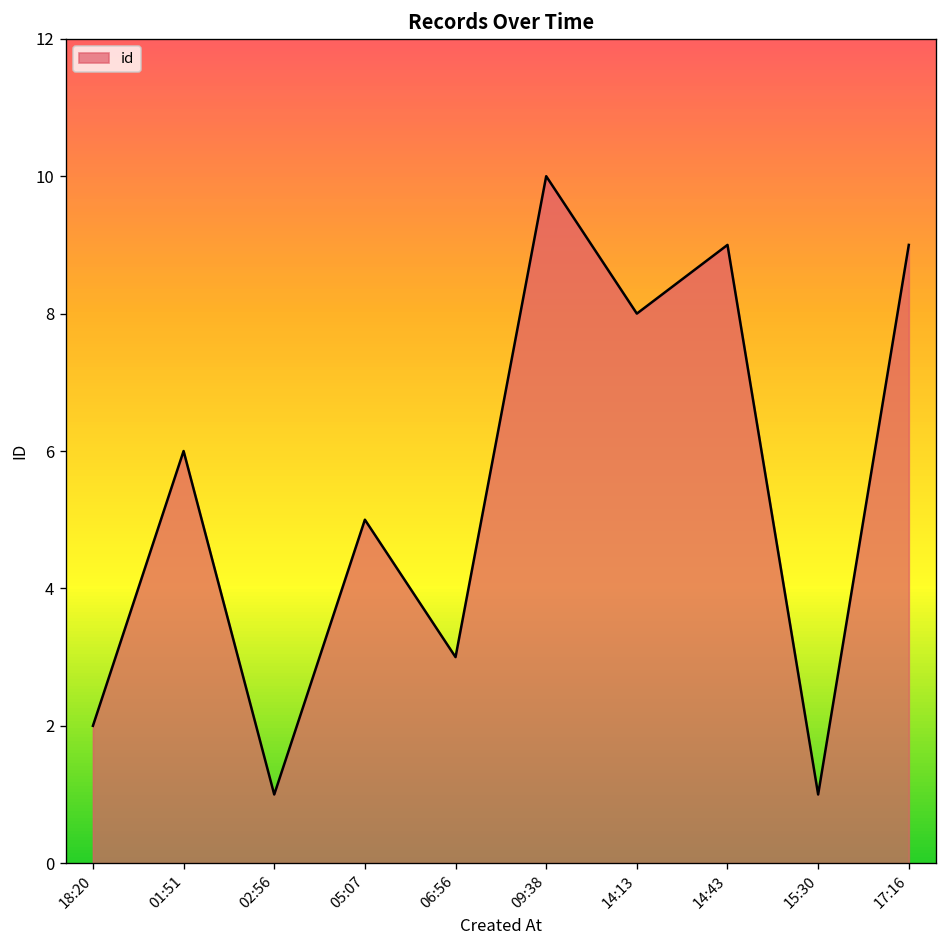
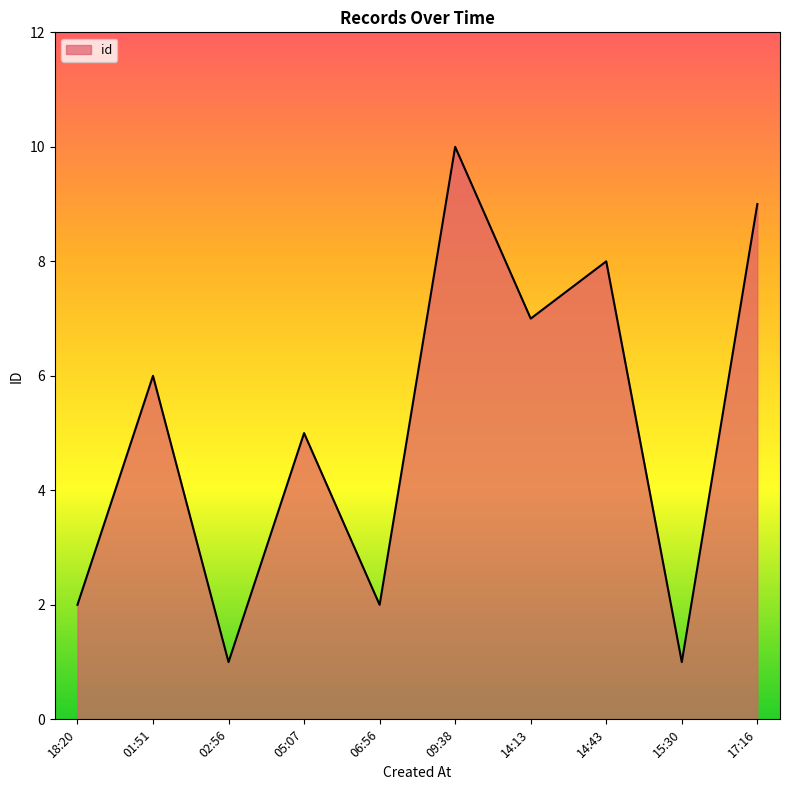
  {
    "18:20": 2,
    "01:51": 6,
    "02:56": 1,
    "05:07": 5,
-   "06:56": 3,
+   "06:56": 2,
    "09:38": 10,
-   "14:13": 8,
-   "14:43": 9,
+   "14:13": 7,
+   "14:43": 8,
    "15:30": 1,
    "17:16": 9
  }
